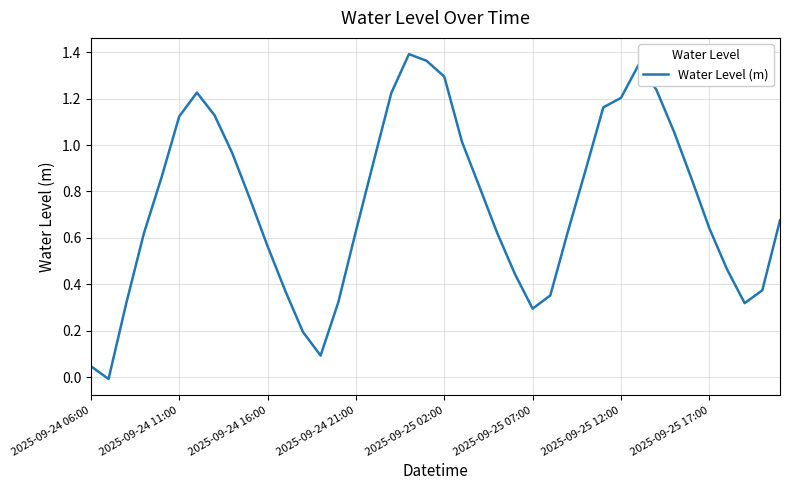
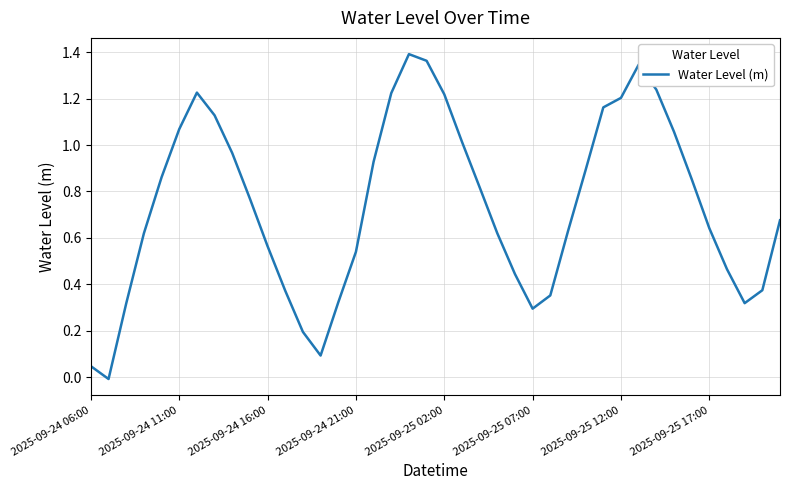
  {
    "2025-09-24 06:00": 0.05,
-   "2025-09-24 11:00": 1.12,
+   "2025-09-24 11:00": 1.07,
    "2025-09-24 16:00": 0.56,
-   "2025-09-24 21:00": 0.63,
-   "2025-09-25 02:00": 1.29,
+   "2025-09-24 21:00": 0.54,
+   "2025-09-25 02:00": 1.22,
    "2025-09-25 07:00": 0.30,
    "2025-09-25 12:00": 1.20,
    "2025-09-25 17:00": 0.64
  }
